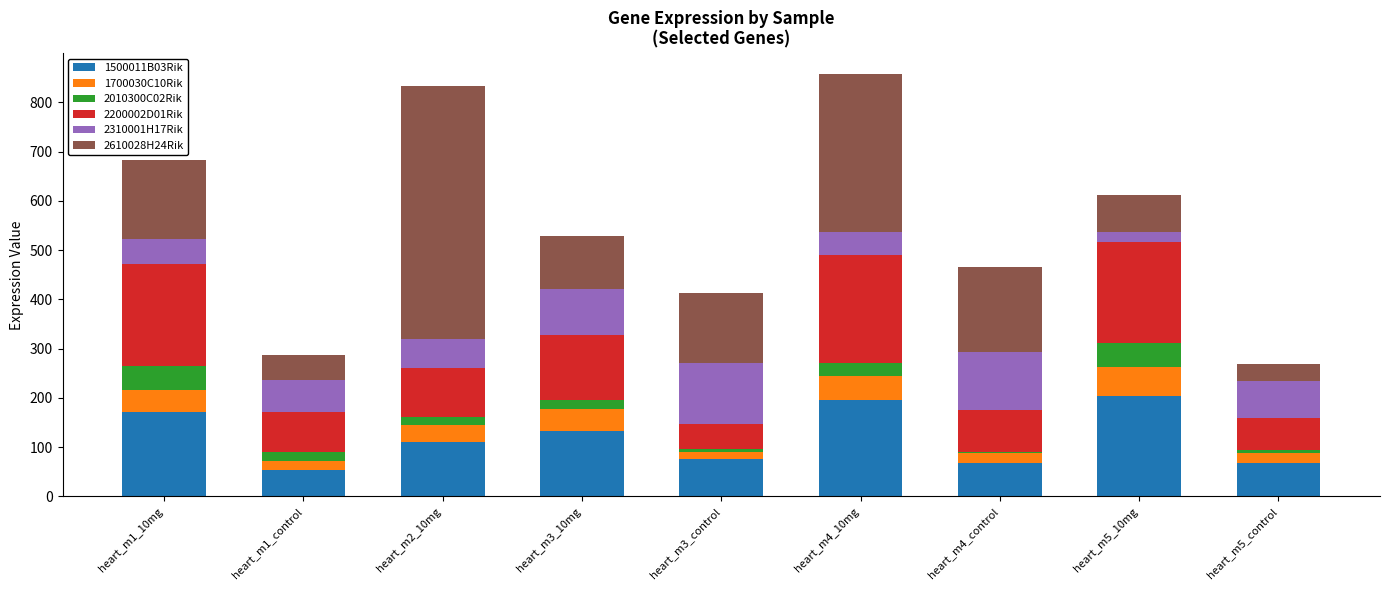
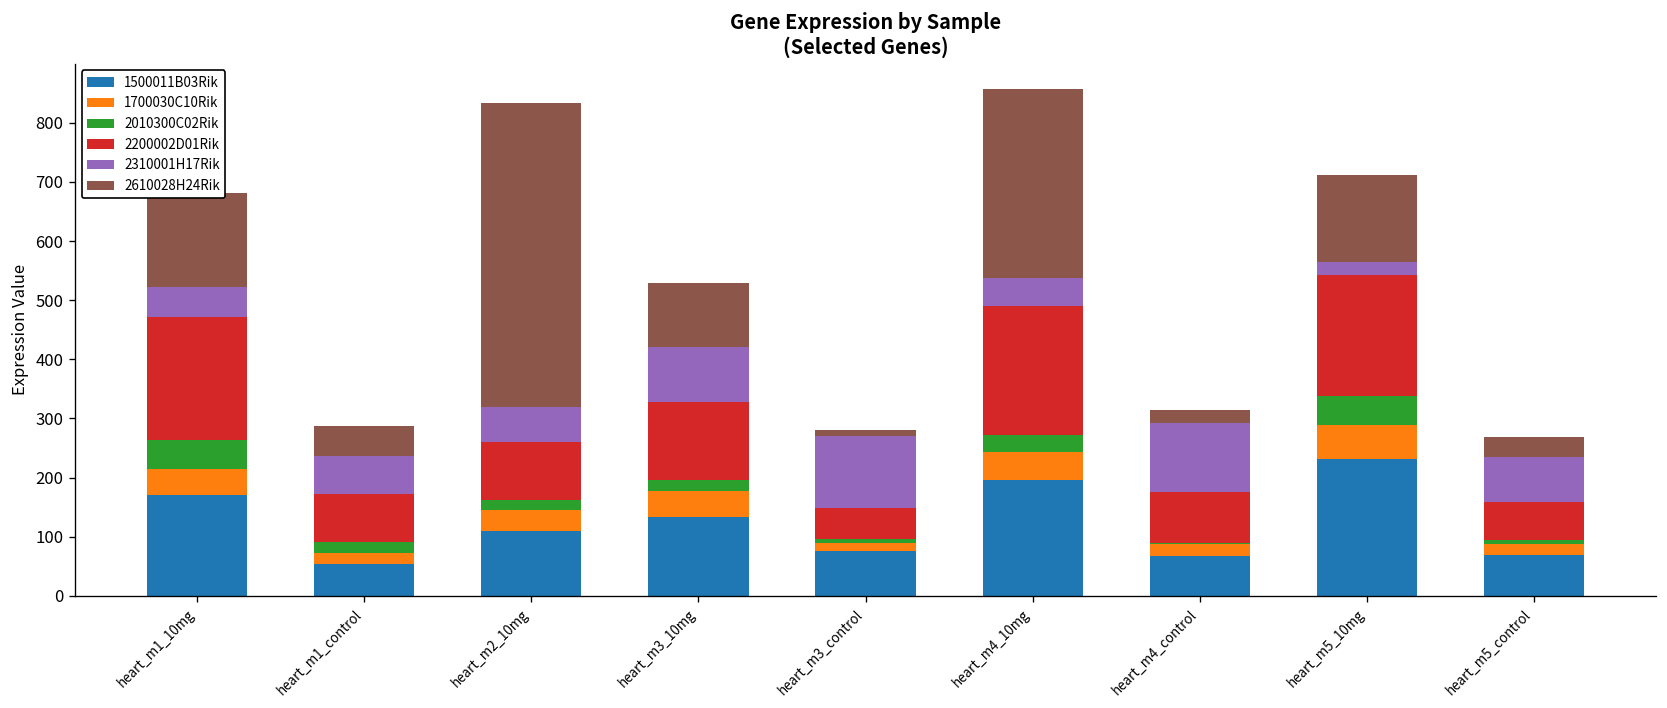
  {
    "1500011B03Rik": {
      "heart_m1_10mg": 170,
      "heart_m1_control": 50,
      "heart_m2_10mg": 110,
      "heart_m3_10mg": 130,
      "heart_m3_control": 80,
      "heart_m4_10mg": 200,
      "heart_m4_control": 70,
-     "heart_m5_10mg": 200,
+     "heart_m5_10mg": 230,
      "heart_m5_control": 70
    },
    "1700030C10Rik": {
      "heart_m1_10mg": 40,
      "heart_m1_control": 20,
      "heart_m2_10mg": 30,
      "heart_m3_10mg": 40,
      "heart_m3_control": 10,
      "heart_m4_10mg": 50,
      "heart_m4_control": 20,
      "heart_m5_10mg": 60,
      "heart_m5_control": 20
    },
    "2010300C02Rik": {
      "heart_m1_10mg": 50,
      "heart_m1_control": 20,
      "heart_m2_10mg": 20,
      "heart_m3_10mg": 20,
      "heart_m3_control": 10,
      "heart_m4_10mg": 30,
      "heart_m5_10mg": 50,
      "heart_m5_control": 10
    },
    "2200002D01Rik": {
      "heart_m1_10mg": 210,
      "heart_m1_control": 80,
      "heart_m2_10mg": 100,
      "heart_m3_10mg": 130,
      "heart_m3_control": 50,
      "heart_m4_10mg": 220,
      "heart_m4_control": 90,
      "heart_m5_10mg": 210,
      "heart_m5_control": 60
    },
    "2310001H17Rik": {
      "heart_m1_10mg": 50,
      "heart_m1_control": 60,
      "heart_m2_10mg": 60,
      "heart_m3_10mg": 90,
      "heart_m3_control": 120,
      "heart_m4_10mg": 50,
      "heart_m4_control": 120,
      "heart_m5_10mg": 20,
      "heart_m5_control": 80
    },
    "2610028H24Rik": {
      "heart_m1_10mg": 160,
      "heart_m1_control": 50,
      "heart_m2_10mg": 510,
      "heart_m3_10mg": 110,
-     "heart_m3_control": 140,
+     "heart_m3_control": 10,
      "heart_m4_10mg": 320,
-     "heart_m4_control": 170,
-     "heart_m5_10mg": 80,
+     "heart_m4_control": 20,
+     "heart_m5_10mg": 150,
      "heart_m5_control": 30
    }
  }
